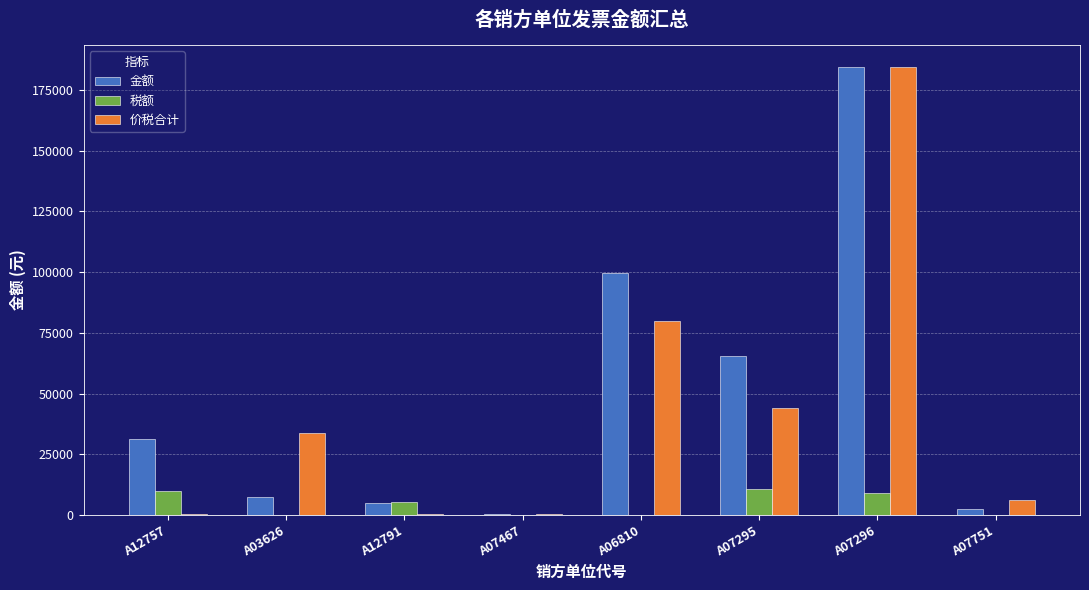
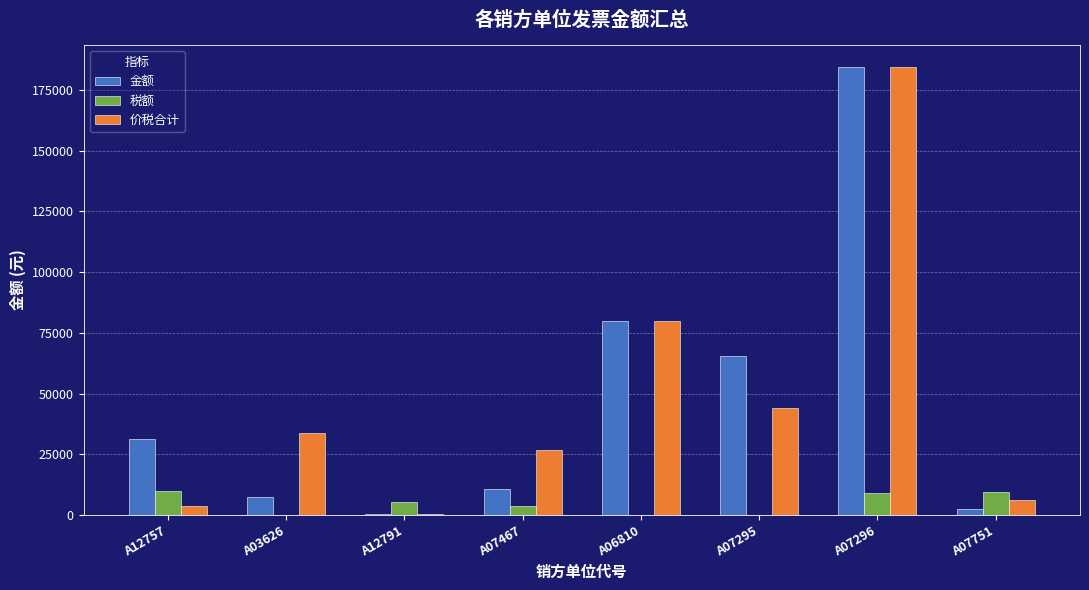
  {
    "金额": {
      "A12757": 31000,
      "A03626": 7000,
-     "A12791": 5000,
-     "A07467": 0,
-     "A06810": 100000,
+     "A12791": 1000,
+     "A07467": 11000,
+     "A06810": 80000,
      "A07295": 65000,
      "A07296": 184000,
      "A07751": 2000
    },
    "税额": {
      "A12757": 10000,
      "A12791": 5000,
-     "A07467": 0,
+     "A07467": 4000,
      "A06810": 0,
-     "A07295": 11000,
+     "A07295": 0,
      "A07296": 9000,
-     "A07751": 0
+     "A07751": 9000
    },
    "价税合计": {
-     "A12757": 0,
+     "A12757": 4000,
      "A03626": 34000,
-     "A07467": 0,
+     "A07467": 27000,
      "A06810": 80000,
      "A07295": 44000,
      "A07296": 184000,
      "A07751": 6000
    }
  }
